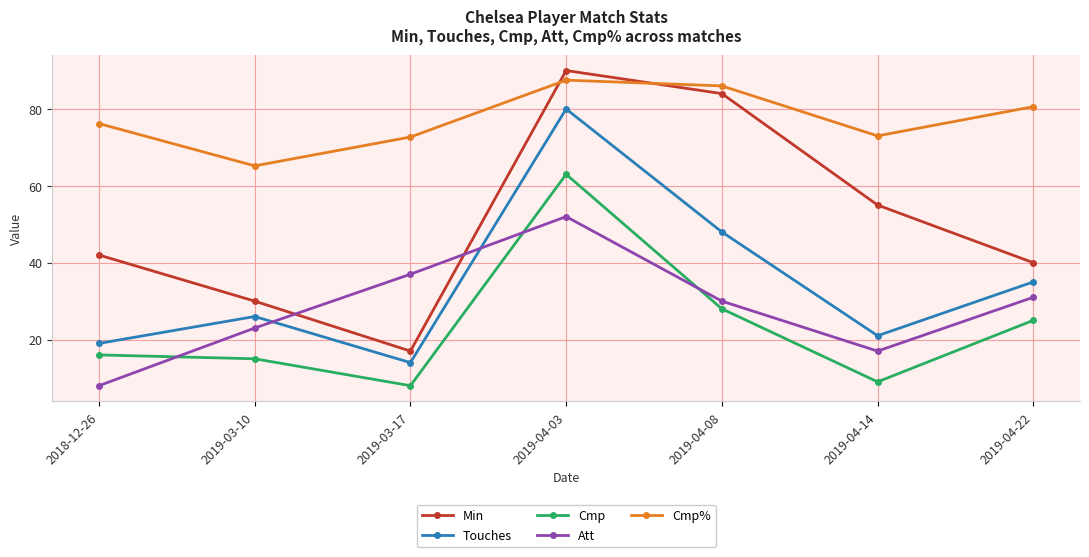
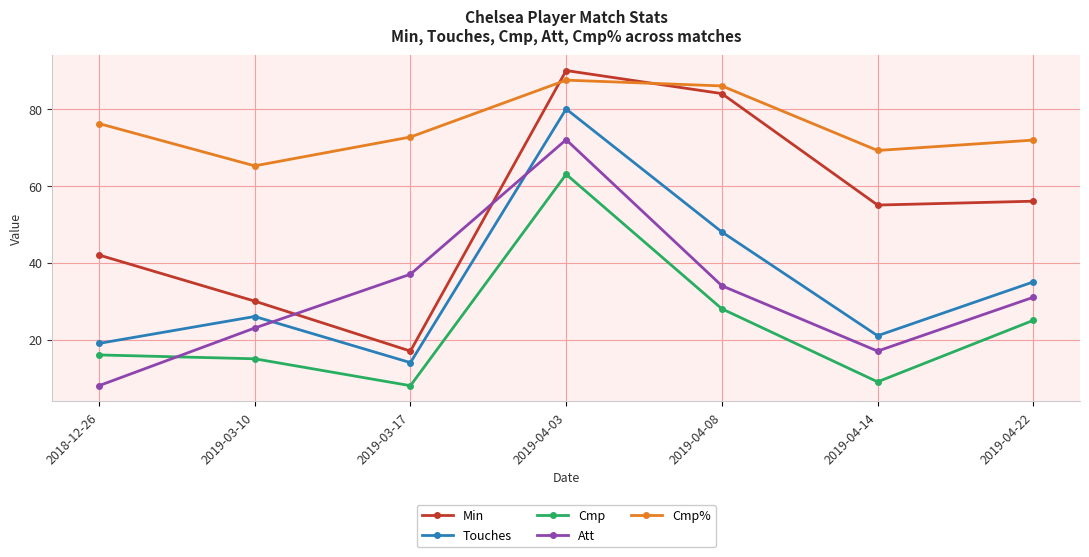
  {
    "Min": {
      "2018-12-26": 42,
      "2019-03-10": 30,
      "2019-03-17": 17,
      "2019-04-03": 90,
      "2019-04-08": 84,
      "2019-04-14": 55,
-     "2019-04-22": 40
+     "2019-04-22": 56
    },
    "Touches": {
      "2018-12-26": 19,
      "2019-03-10": 26,
      "2019-03-17": 14,
      "2019-04-03": 80,
      "2019-04-08": 48,
      "2019-04-14": 21,
      "2019-04-22": 35
    },
    "Cmp": {
      "2018-12-26": 16,
      "2019-03-10": 15,
      "2019-03-17": 8,
      "2019-04-03": 63,
      "2019-04-08": 28,
      "2019-04-14": 9,
      "2019-04-22": 25
    },
    "Att": {
      "2018-12-26": 8,
      "2019-03-10": 23,
      "2019-03-17": 37,
-     "2019-04-03": 52,
-     "2019-04-08": 30,
+     "2019-04-03": 72,
+     "2019-04-08": 34,
      "2019-04-14": 17,
      "2019-04-22": 31
    },
    "Cmp%": {
      "2018-12-26": 76,
      "2019-03-10": 65,
      "2019-03-17": 73,
      "2019-04-03": 88,
      "2019-04-08": 86,
-     "2019-04-14": 73,
-     "2019-04-22": 81
+     "2019-04-14": 69,
+     "2019-04-22": 72
    }
  }
